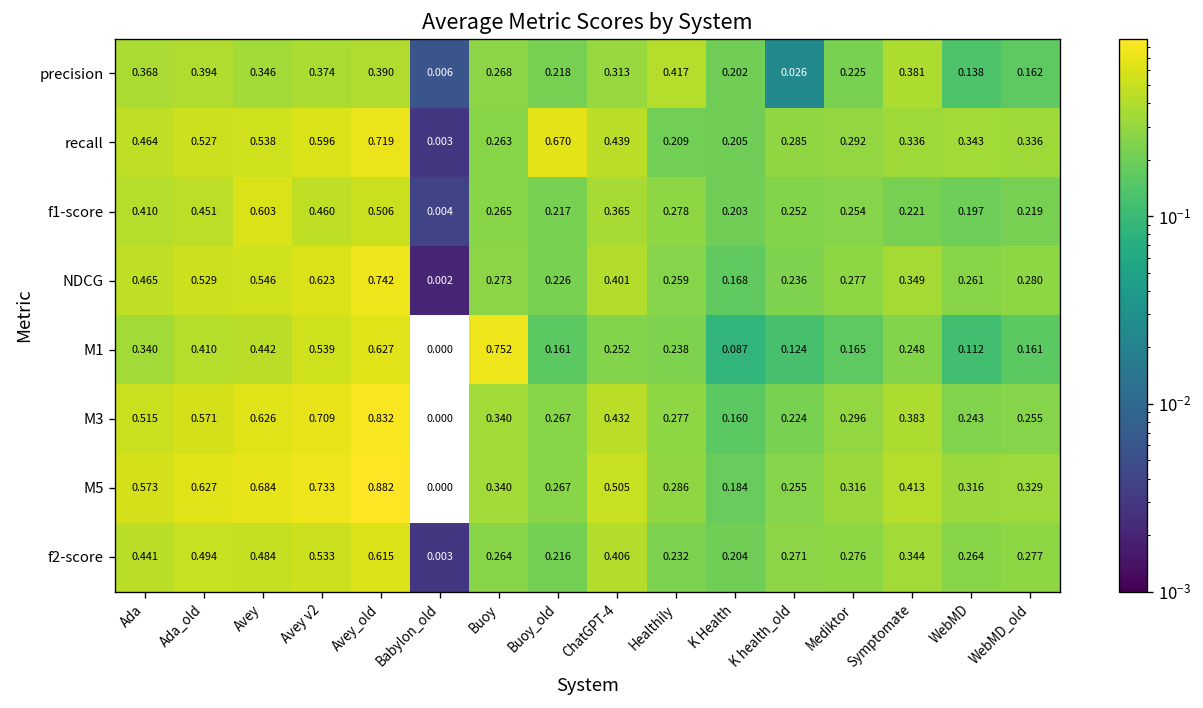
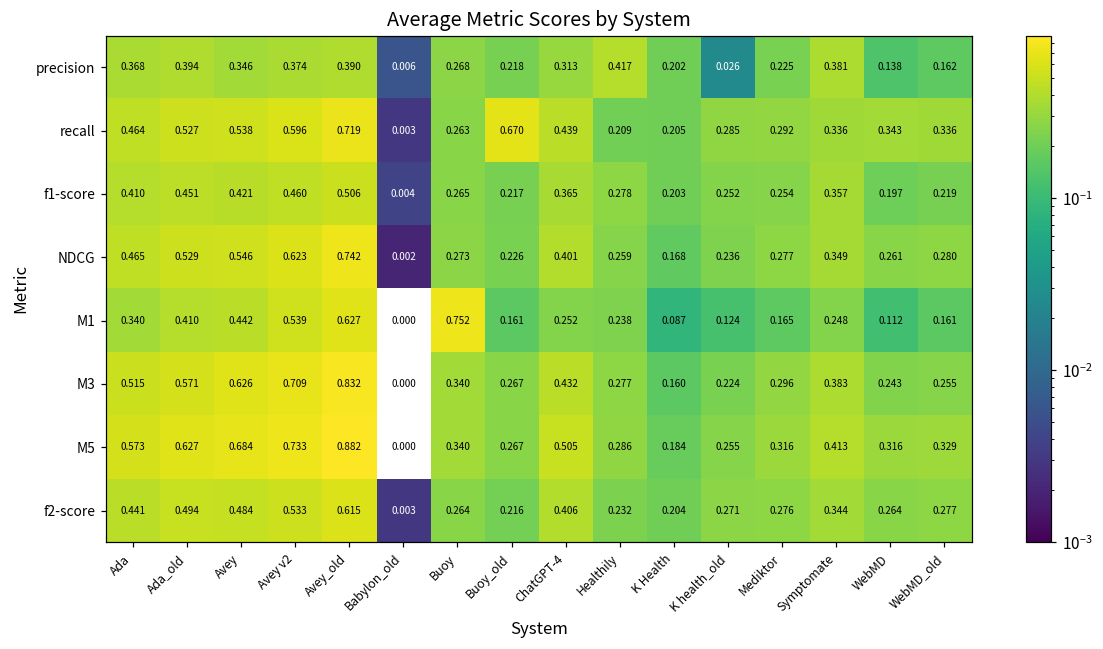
  {
    "precision": {
      "Ada": 0.368,
      "Ada_old": 0.394,
      "Avey": 0.346,
      "Avey v2": 0.374,
      "Avey_old": 0.390,
      "Babylon_old": 0.006,
      "Buoy": 0.268,
      "Buoy_old": 0.218,
      "ChatGPT-4": 0.313,
      "Healthily": 0.417,
      "K Health": 0.202,
      "K health_old": 0.026,
      "Mediktor": 0.225,
      "Symptomate": 0.381,
      "WebMD": 0.138,
      "WebMD_old": 0.162
    },
    "recall": {
      "Ada": 0.464,
      "Ada_old": 0.527,
      "Avey": 0.538,
      "Avey v2": 0.596,
      "Avey_old": 0.719,
      "Babylon_old": 0.003,
      "Buoy": 0.263,
      "Buoy_old": 0.670,
      "ChatGPT-4": 0.439,
      "Healthily": 0.209,
      "K Health": 0.205,
      "K health_old": 0.285,
      "Mediktor": 0.292,
      "Symptomate": 0.336,
      "WebMD": 0.343,
      "WebMD_old": 0.336
    },
    "f1-score": {
      "Ada": 0.410,
      "Ada_old": 0.451,
-     "Avey": 0.603,
+     "Avey": 0.421,
      "Avey v2": 0.460,
      "Avey_old": 0.506,
      "Babylon_old": 0.004,
      "Buoy": 0.265,
      "Buoy_old": 0.217,
      "ChatGPT-4": 0.365,
      "Healthily": 0.278,
      "K Health": 0.203,
      "K health_old": 0.252,
      "Mediktor": 0.254,
-     "Symptomate": 0.221,
+     "Symptomate": 0.357,
      "WebMD": 0.197,
      "WebMD_old": 0.219
    },
    "NDCG": {
      "Ada": 0.465,
      "Ada_old": 0.529,
      "Avey": 0.546,
      "Avey v2": 0.623,
      "Avey_old": 0.742,
      "Babylon_old": 0.002,
      "Buoy": 0.273,
      "Buoy_old": 0.226,
      "ChatGPT-4": 0.401,
      "Healthily": 0.259,
      "K Health": 0.168,
      "K health_old": 0.236,
      "Mediktor": 0.277,
      "Symptomate": 0.349,
      "WebMD": 0.261,
      "WebMD_old": 0.280
    },
    "M1": {
      "Ada": 0.340,
      "Ada_old": 0.410,
      "Avey": 0.442,
      "Avey v2": 0.539,
      "Avey_old": 0.627,
      "Babylon_old": 0.000,
      "Buoy": 0.752,
      "Buoy_old": 0.161,
      "ChatGPT-4": 0.252,
      "Healthily": 0.238,
      "K Health": 0.087,
      "K health_old": 0.124,
      "Mediktor": 0.165,
      "Symptomate": 0.248,
      "WebMD": 0.112,
      "WebMD_old": 0.161
    },
    "M3": {
      "Ada": 0.515,
      "Ada_old": 0.571,
      "Avey": 0.626,
      "Avey v2": 0.709,
      "Avey_old": 0.832,
      "Babylon_old": 0.000,
      "Buoy": 0.340,
      "Buoy_old": 0.267,
      "ChatGPT-4": 0.432,
      "Healthily": 0.277,
      "K Health": 0.160,
      "K health_old": 0.224,
      "Mediktor": 0.296,
      "Symptomate": 0.383,
      "WebMD": 0.243,
      "WebMD_old": 0.255
    },
    "M5": {
      "Ada": 0.573,
      "Ada_old": 0.627,
      "Avey": 0.684,
      "Avey v2": 0.733,
      "Avey_old": 0.882,
      "Babylon_old": 0.000,
      "Buoy": 0.340,
      "Buoy_old": 0.267,
      "ChatGPT-4": 0.505,
      "Healthily": 0.286,
      "K Health": 0.184,
      "K health_old": 0.255,
      "Mediktor": 0.316,
      "Symptomate": 0.413,
      "WebMD": 0.316,
      "WebMD_old": 0.329
    },
    "f2-score": {
      "Ada": 0.441,
      "Ada_old": 0.494,
      "Avey": 0.484,
      "Avey v2": 0.533,
      "Avey_old": 0.615,
      "Babylon_old": 0.003,
      "Buoy": 0.264,
      "Buoy_old": 0.216,
      "ChatGPT-4": 0.406,
      "Healthily": 0.232,
      "K Health": 0.204,
      "K health_old": 0.271,
      "Mediktor": 0.276,
      "Symptomate": 0.344,
      "WebMD": 0.264,
      "WebMD_old": 0.277
    }
  }
